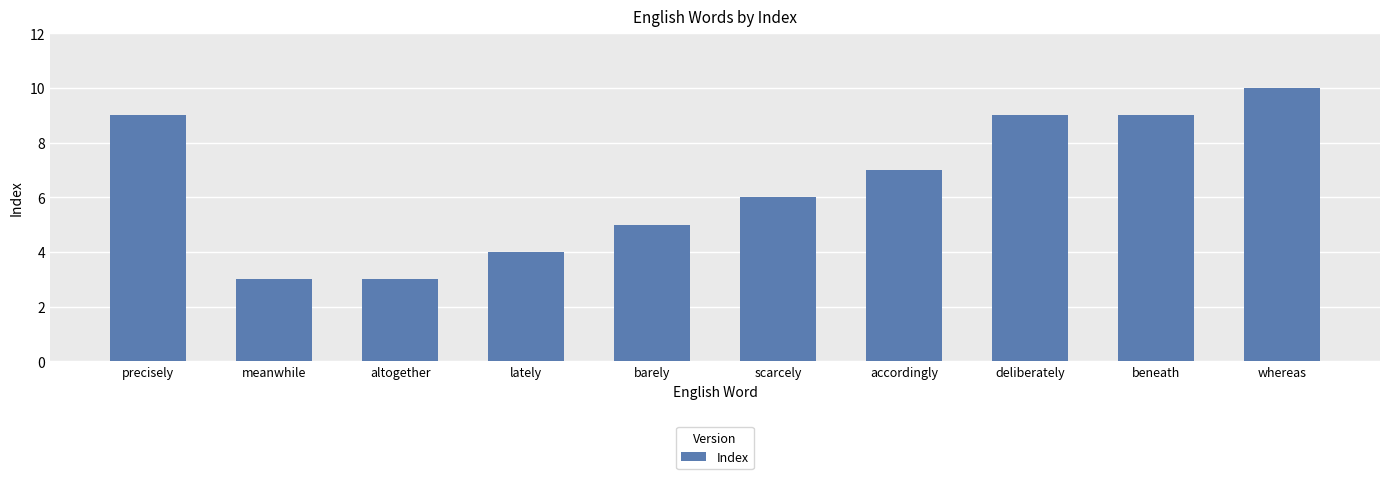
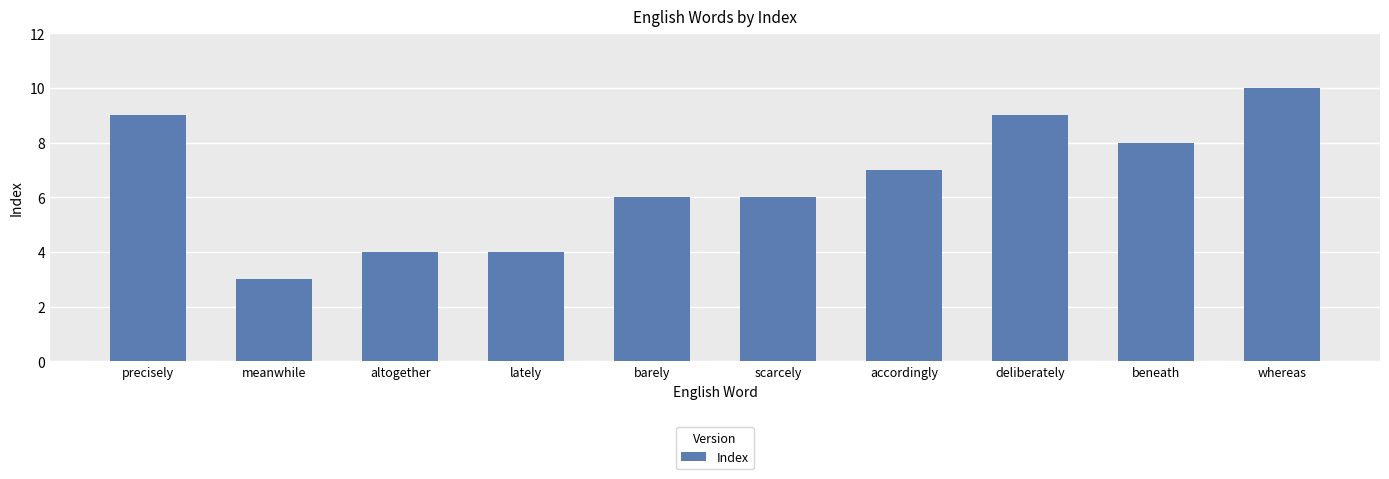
  {
    "precisely": 9,
    "meanwhile": 3,
-   "altogether": 3,
+   "altogether": 4,
    "lately": 4,
-   "barely": 5,
+   "barely": 6,
    "scarcely": 6,
    "accordingly": 7,
    "deliberately": 9,
-   "beneath": 9,
+   "beneath": 8,
    "whereas": 10
  }
